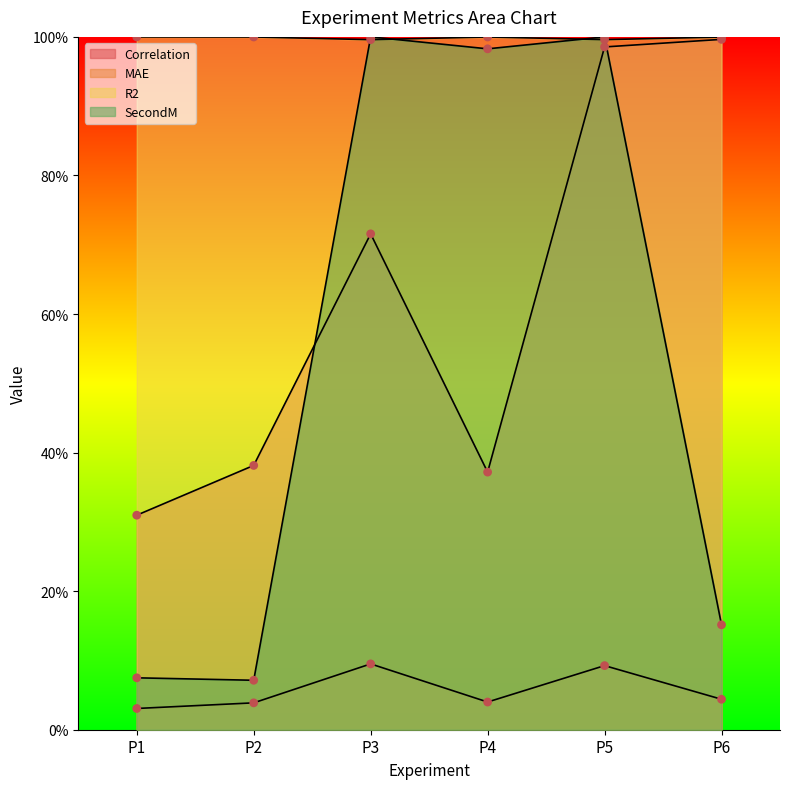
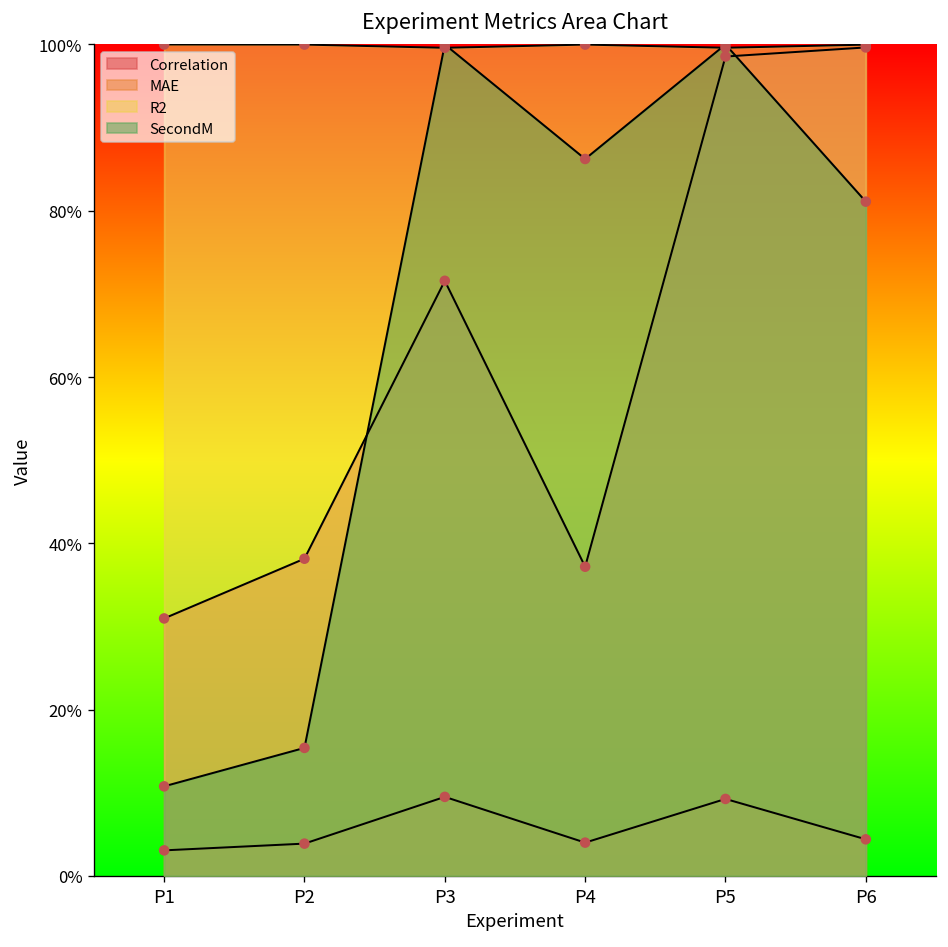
  {
    "R2": {
      "P1": "100%",
      "P2": "100%",
      "P3": "100%",
      "P4": "100%",
      "P5": "100%"
    },
    "SecondM": {
-     "P1": "7%",
-     "P2": "7%",
+     "P1": "11%",
+     "P2": "15%",
      "P3": "100%",
-     "P4": "98%",
+     "P4": "86%",
      "P5": "100%",
-     "P6": "15%"
+     "P6": "81%"
    }
  }
